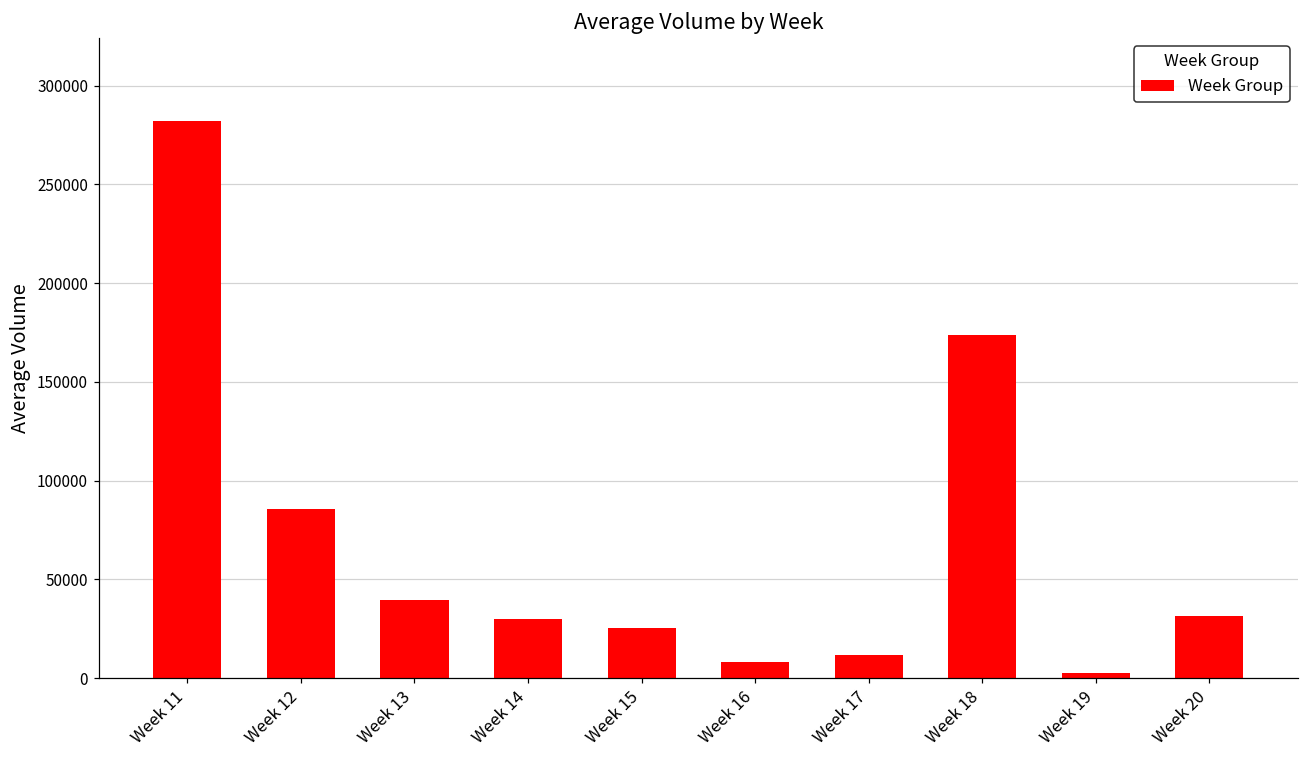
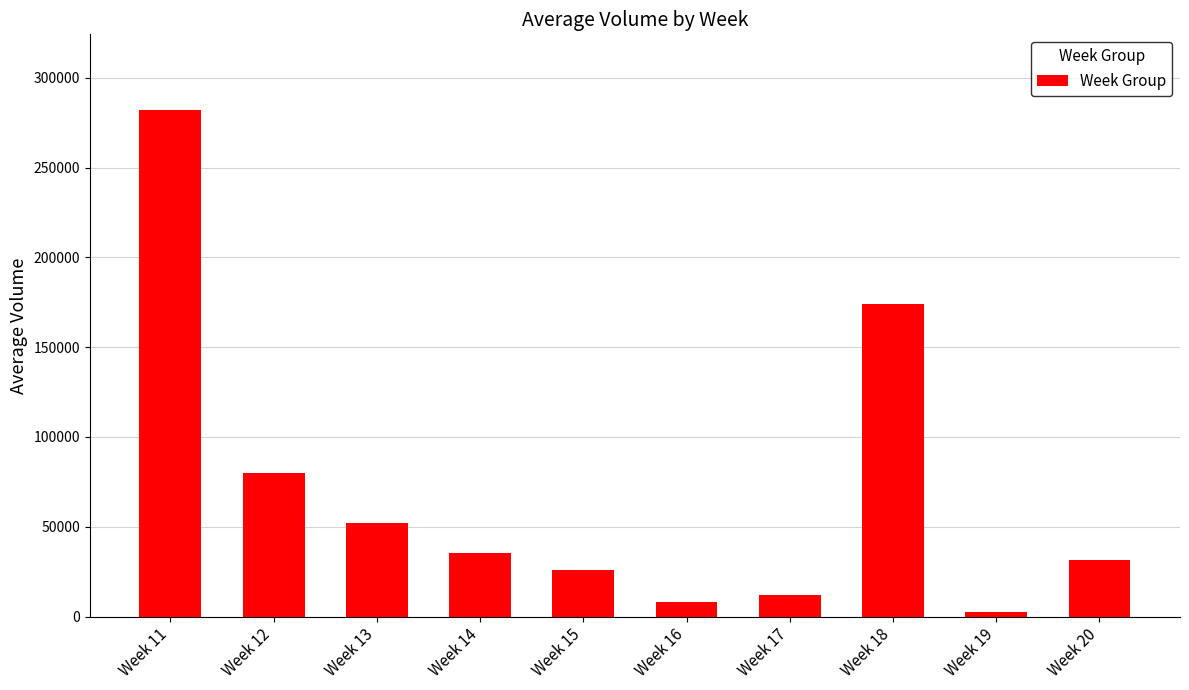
  {
    "Week 11": 282000,
-   "Week 12": 86000,
-   "Week 13": 39000,
-   "Week 14": 30000,
+   "Week 12": 80000,
+   "Week 13": 52000,
+   "Week 14": 36000,
    "Week 15": 26000,
    "Week 16": 8000,
    "Week 17": 12000,
    "Week 18": 174000,
    "Week 19": 2000,
    "Week 20": 32000
  }
